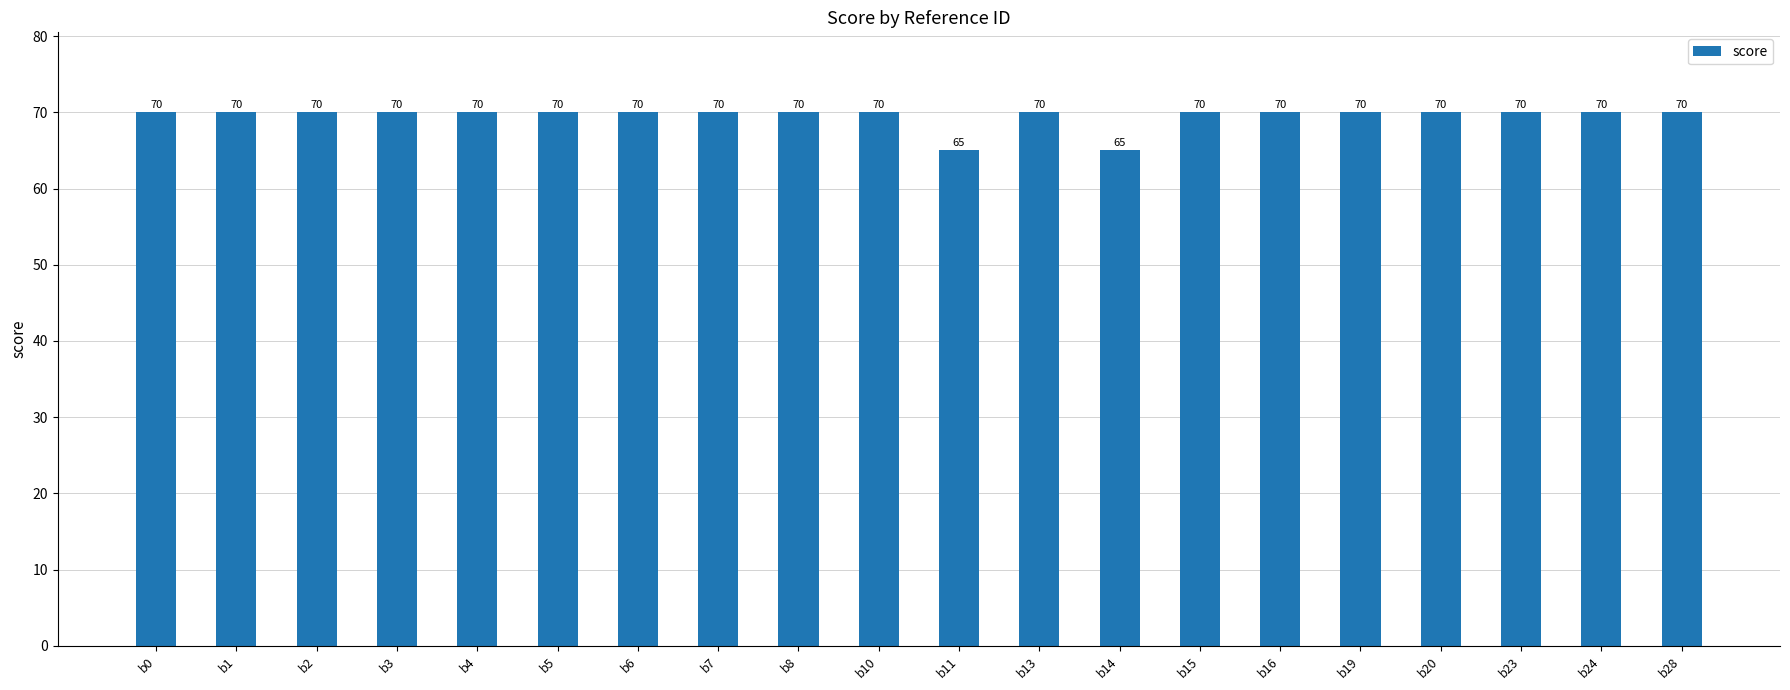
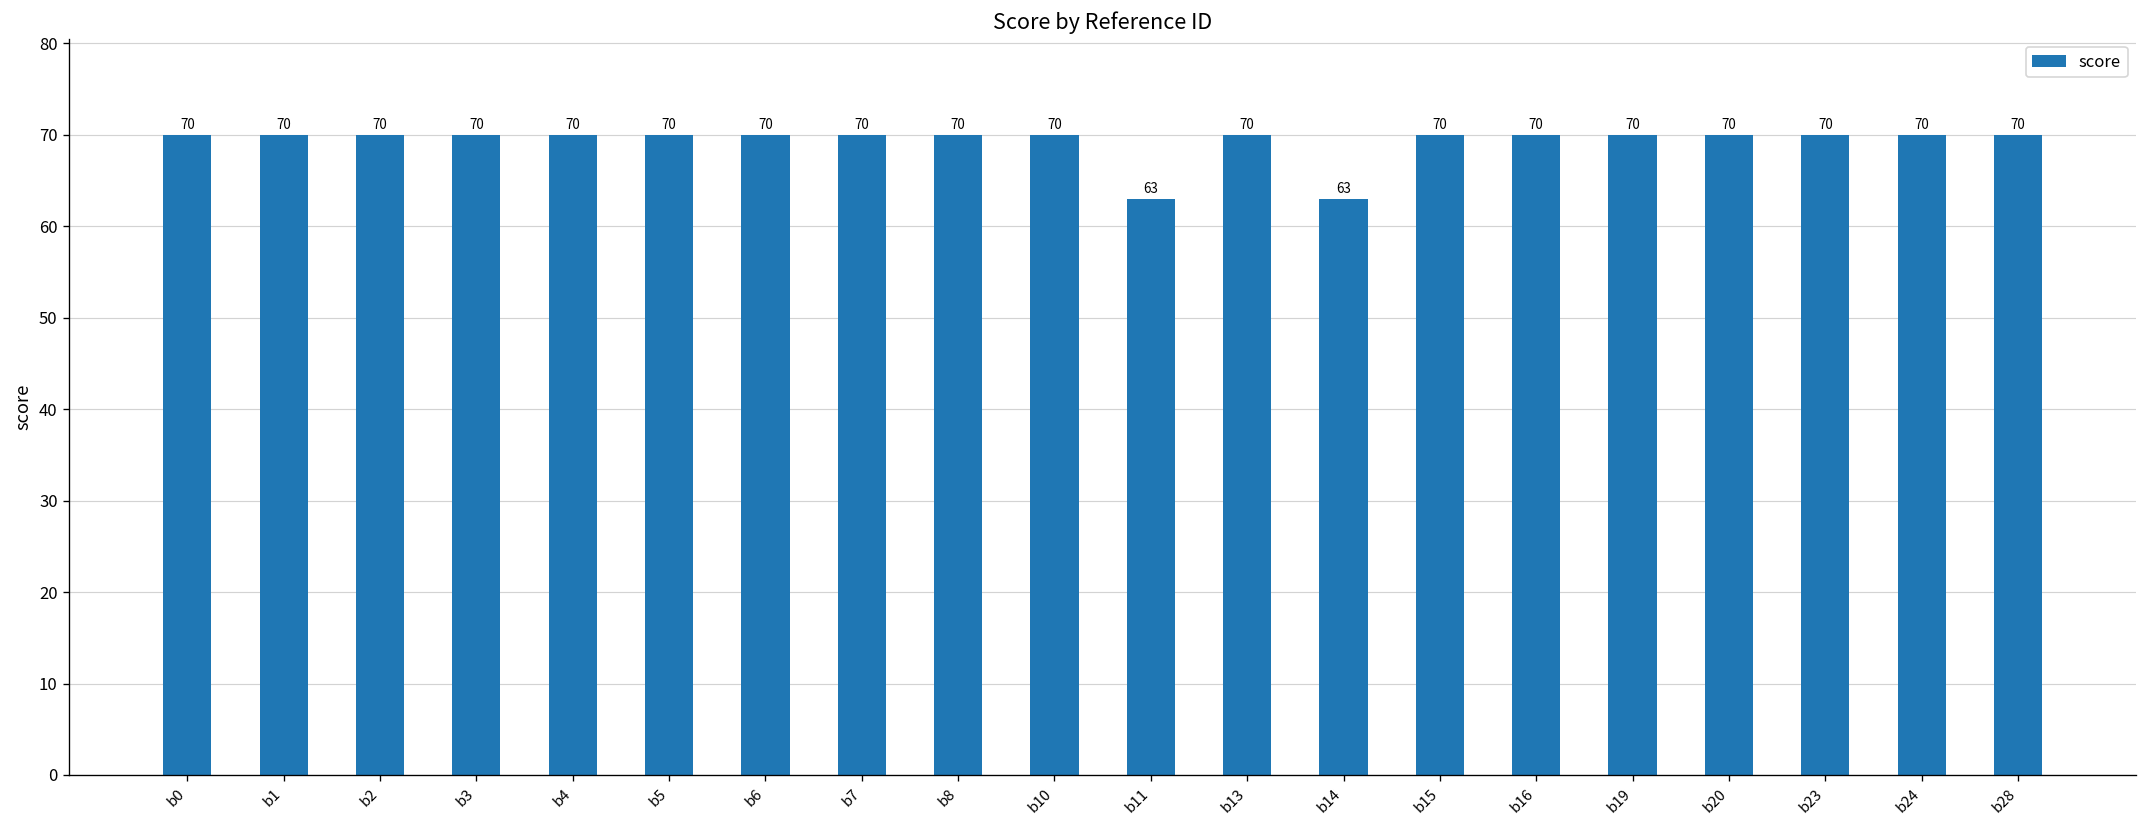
  {
    "b0": 70,
    "b1": 70,
    "b2": 70,
    "b3": 70,
    "b4": 70,
    "b5": 70,
    "b6": 70,
    "b7": 70,
    "b8": 70,
    "b10": 70,
-   "b11": 65,
+   "b11": 63,
    "b13": 70,
-   "b14": 65,
+   "b14": 63,
    "b15": 70,
    "b16": 70,
    "b19": 70,
    "b20": 70,
    "b23": 70,
    "b24": 70,
    "b28": 70
  }
